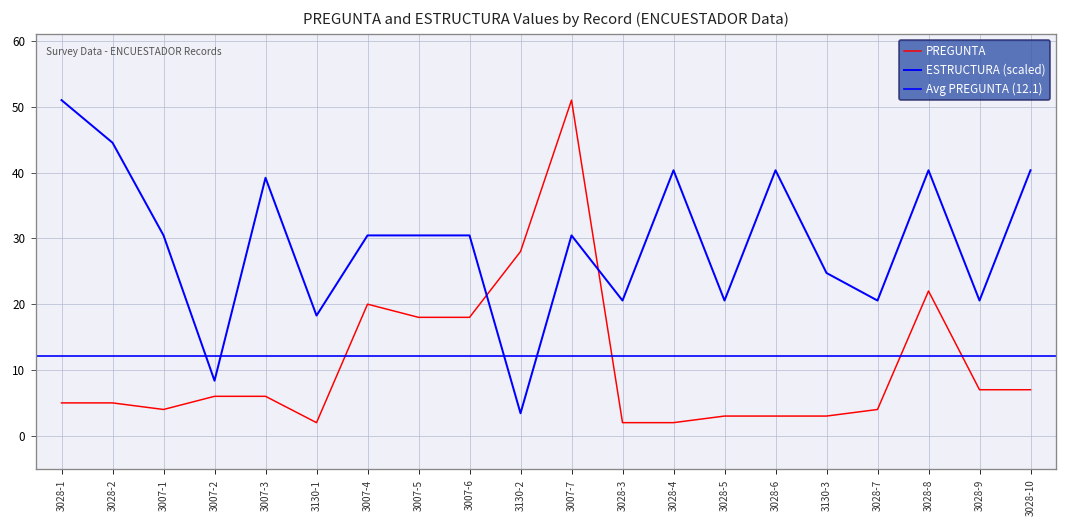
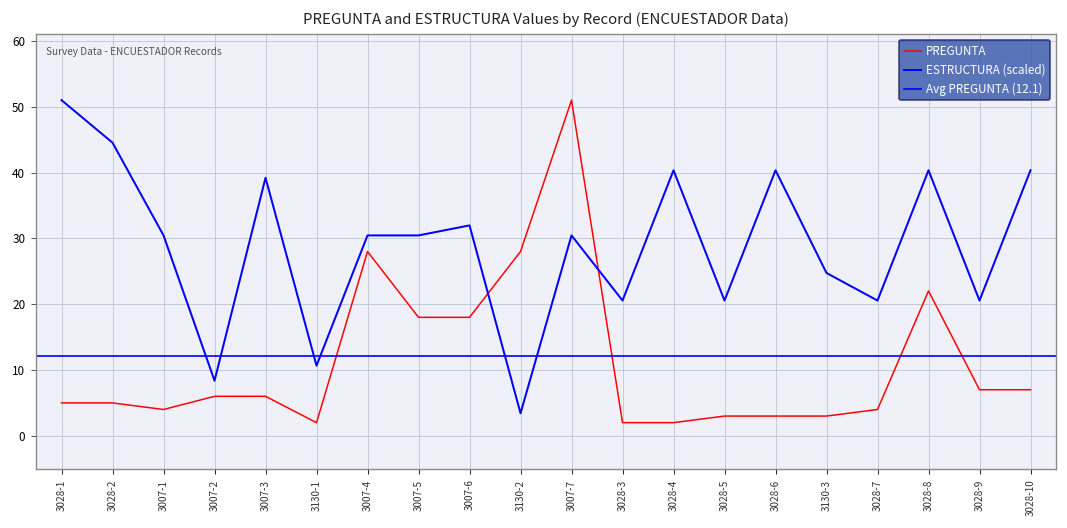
  {
    "PREGUNTA": {
      "3028-1": 5,
      "3028-2": 5,
      "3007-1": 4,
      "3007-2": 6,
      "3007-3": 6,
      "3130-1": 2,
-     "3007-4": 20,
+     "3007-4": 28,
      "3007-5": 18,
      "3007-6": 18,
      "3130-2": 28,
      "3007-7": 51,
      "3028-3": 2,
      "3028-4": 2,
      "3028-5": 3,
      "3028-6": 3,
      "3130-3": 3,
      "3028-7": 4,
      "3028-8": 22,
      "3028-9": 7,
      "3028-10": 7
    },
    "ESTRUCTURA (scaled)": {
      "3028-1": 51,
      "3028-2": 45,
      "3007-1": 30,
      "3007-2": 8,
      "3007-3": 39,
-     "3130-1": 18,
+     "3130-1": 11,
      "3007-4": 30,
      "3007-5": 30,
-     "3007-6": 30,
+     "3007-6": 32,
      "3130-2": 3,
      "3007-7": 30,
      "3028-3": 21,
      "3028-4": 40,
      "3028-5": 21,
      "3028-6": 40,
      "3130-3": 25,
      "3028-7": 21,
      "3028-8": 40,
      "3028-9": 21,
      "3028-10": 40
    }
  }
